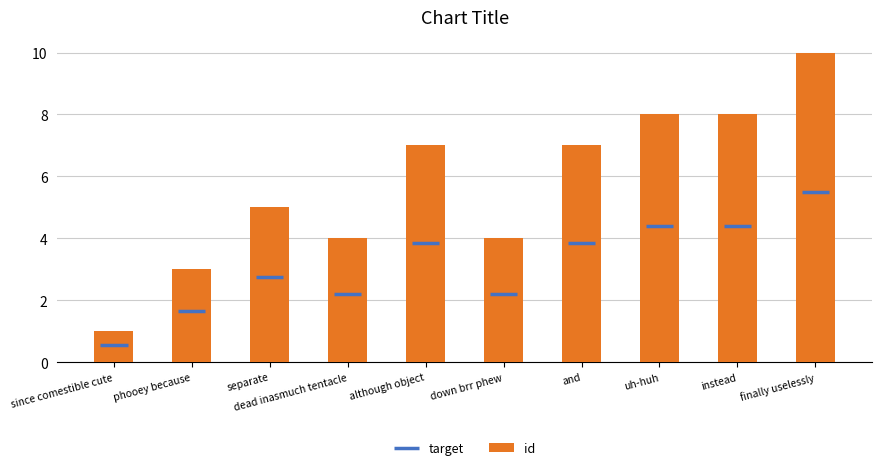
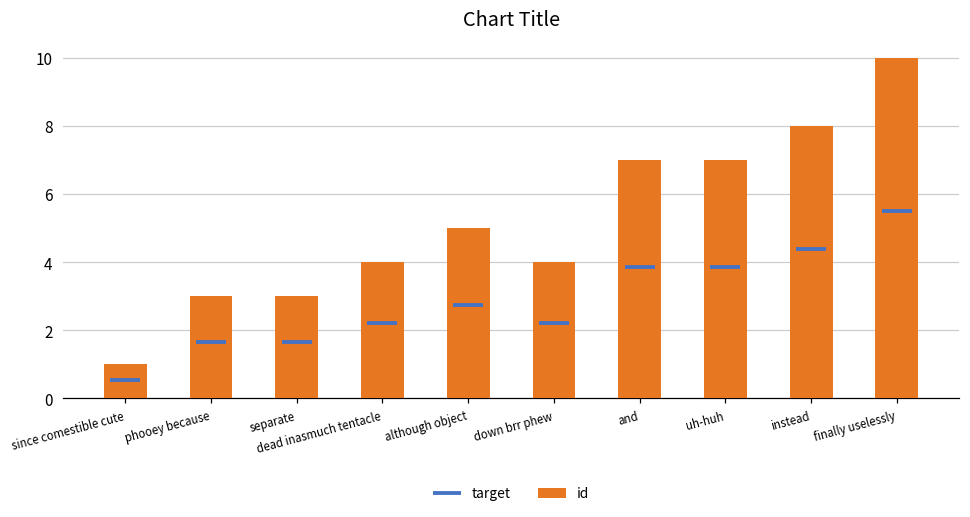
  {
    "since comestible cute": 1,
    "phooey because": 3,
-   "separate": 5,
+   "separate": 3,
    "dead inasmuch tentacle": 4,
-   "although object": 7,
+   "although object": 5,
    "down brr phew": 4,
    "and": 7,
-   "uh-huh": 8,
+   "uh-huh": 7,
    "instead": 8,
    "finally uselessly": 10
  }
